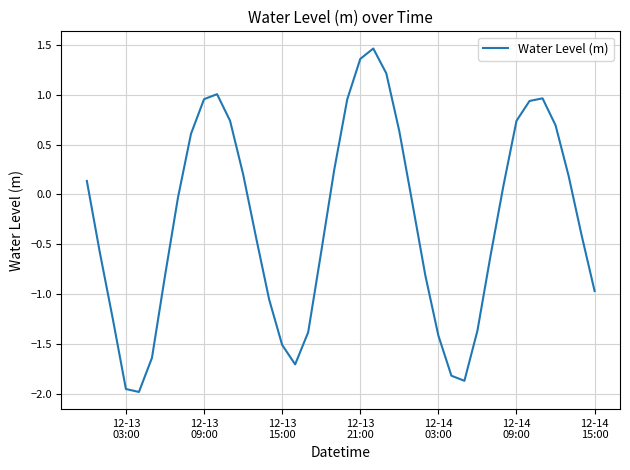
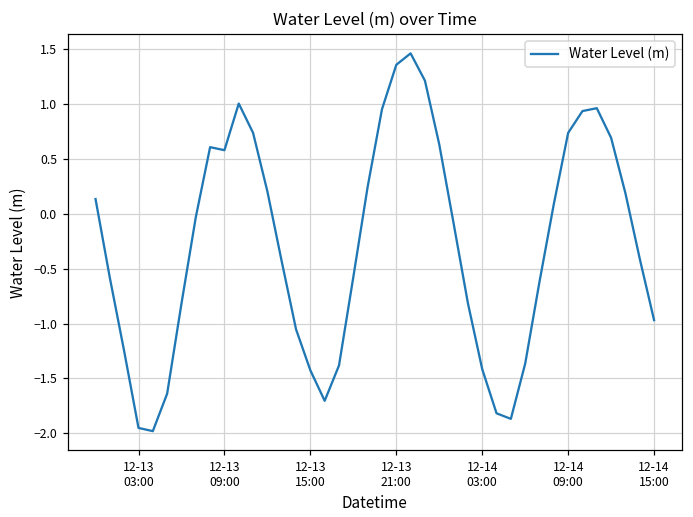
  {
    "12-13 03:00": -2.0,
-   "12-13 09:00": 1.0,
-   "12-13 15:00": -1.5,
+   "12-13 09:00": 0.6,
+   "12-13 15:00": -1.4,
    "12-13 21:00": 1.4,
    "12-14 03:00": -1.4,
    "12-14 09:00": 0.7,
    "12-14 15:00": -1.0
  }
